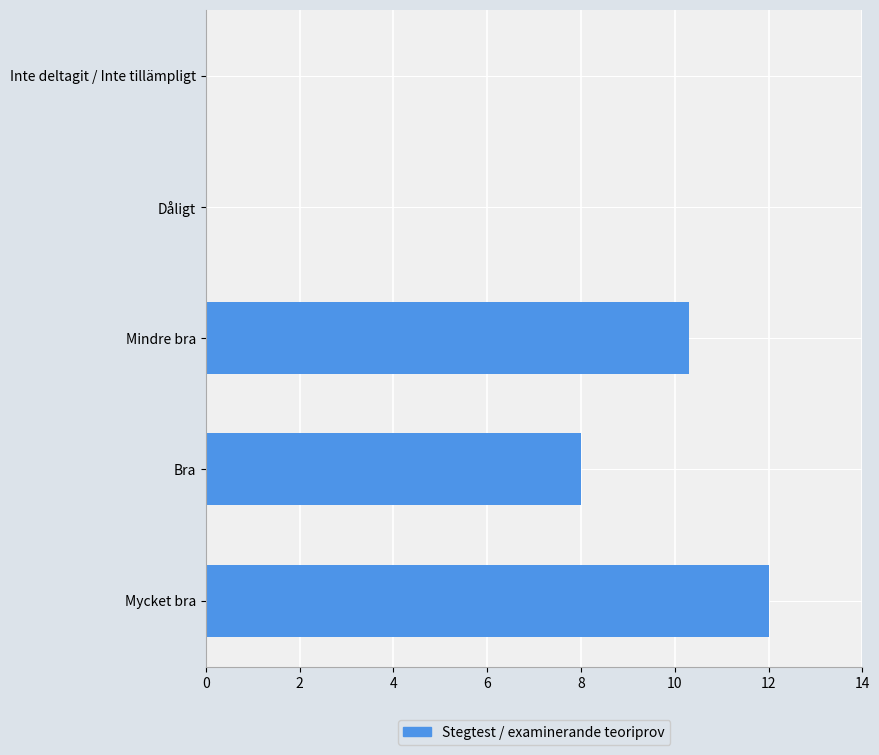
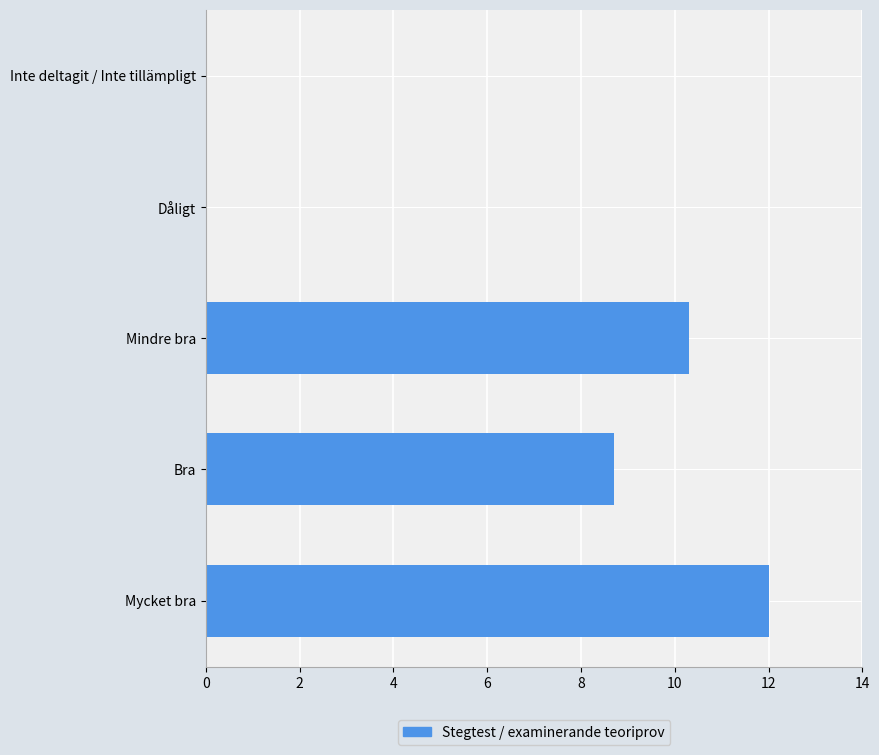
  {
    "Inte deltagit / Inte tillämpligt": 0.0,
    "Dåligt": 0.0,
    "Mindre bra": 10.3,
-   "Bra": 8.0,
+   "Bra": 8.7,
    "Mycket bra": 12.0
  }
